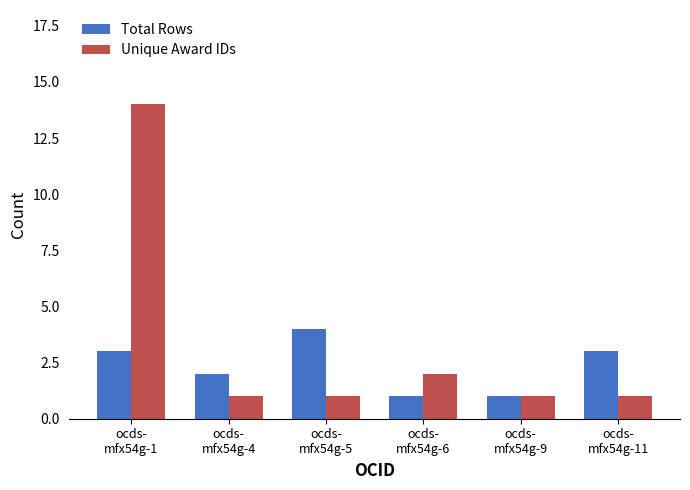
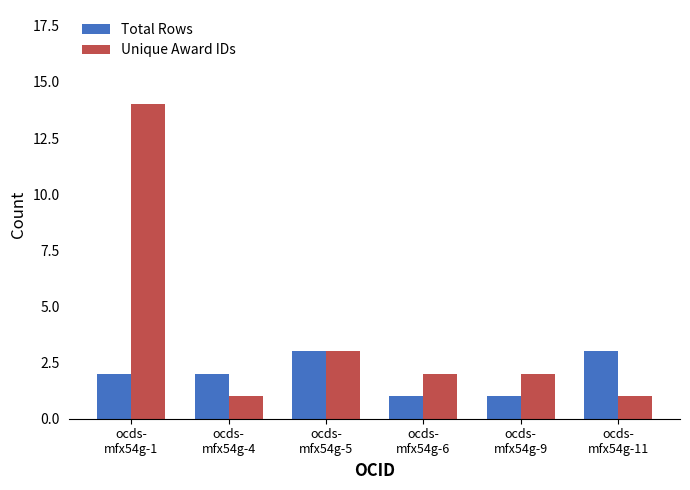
  {
    "Total Rows": {
-     "ocds- mfx54g-1": 3,
+     "ocds- mfx54g-1": 2,
      "ocds- mfx54g-4": 2,
-     "ocds- mfx54g-5": 4,
+     "ocds- mfx54g-5": 3,
      "ocds- mfx54g-6": 1,
      "ocds- mfx54g-9": 1,
      "ocds- mfx54g-11": 3
    },
    "Unique Award IDs": {
      "ocds- mfx54g-1": 14,
      "ocds- mfx54g-4": 1,
-     "ocds- mfx54g-5": 1,
+     "ocds- mfx54g-5": 3,
      "ocds- mfx54g-6": 2,
-     "ocds- mfx54g-9": 1,
+     "ocds- mfx54g-9": 2,
      "ocds- mfx54g-11": 1
    }
  }
